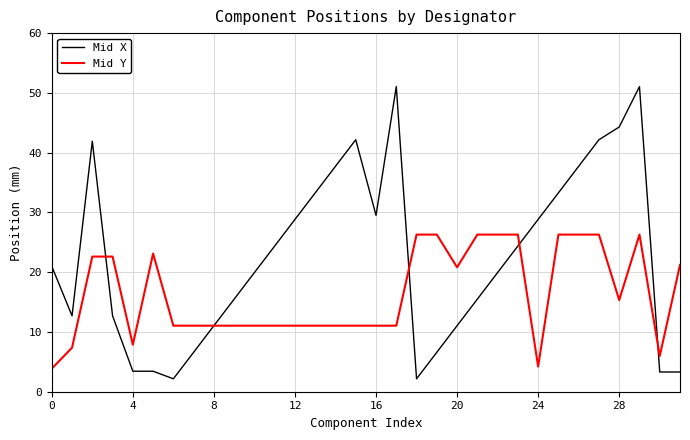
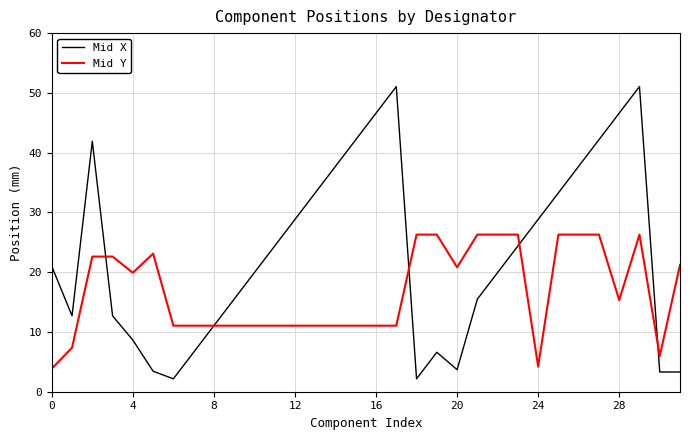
  {
    "Mid X": {
      "0": 21,
-     "4": 3,
+     "4": 9,
      "12": 29,
-     "16": 30,
-     "20": 11,
+     "16": 47,
+     "20": 4,
      "24": 29,
-     "28": 44
+     "28": 47
    },
    "Mid Y": {
      "0": 4,
-     "4": 8,
+     "4": 20,
      "12": 11,
      "16": 11,
      "20": 21,
      "24": 4,
      "28": 15
    }
  }
